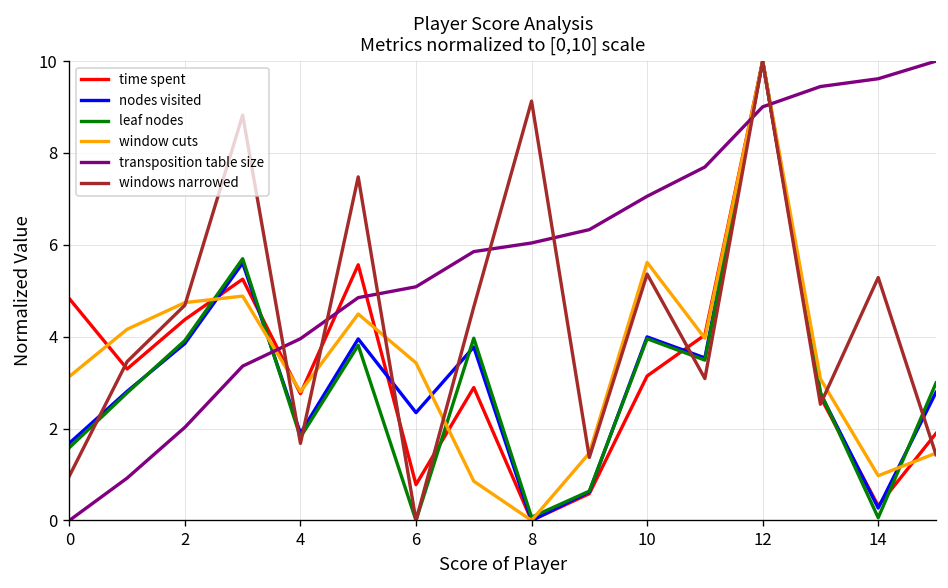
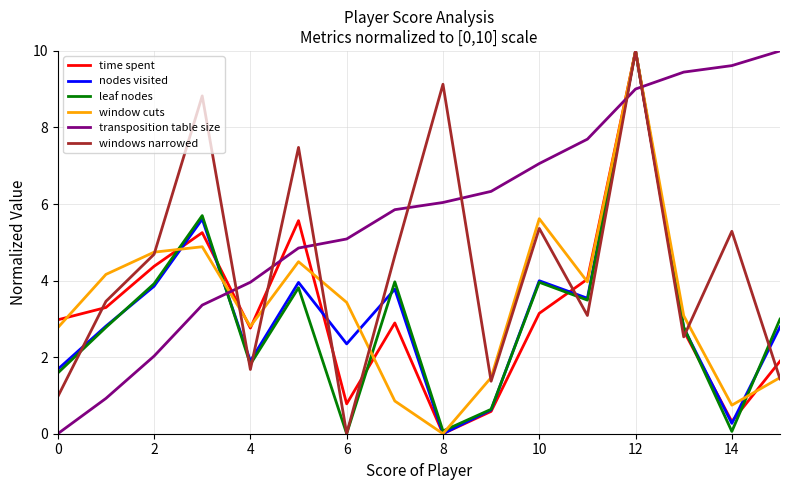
  {
    "time spent": {
-     "0": 4.8,
+     "0": 3.0,
      "2": 4.4,
      "6": 0.8,
      "10": 3.1
    },
    "nodes visited": {
      "0": 1.7,
      "4": 1.9,
      "6": 2.3
    },
    "leaf nodes": {
      "0": 1.6,
      "4": 1.8,
      "8": 0.1,
      "14": 0.1
    },
    "window cuts": {
-     "0": 3.1,
+     "0": 2.8,
      "6": 3.4,
      "10": 5.6,
-     "14": 1.0
+     "14": 0.7
    },
    "transposition table size": {
      "0": 0.0,
      "2": 2.0,
      "4": 4.0,
      "6": 5.1,
      "8": 6.0,
      "10": 7.1,
      "12": 9.0,
      "14": 9.6
    },
    "windows narrowed": {
      "0": 1.0,
      "4": 1.7,
      "8": 9.1,
      "10": 5.4,
      "14": 5.3
    }
  }
